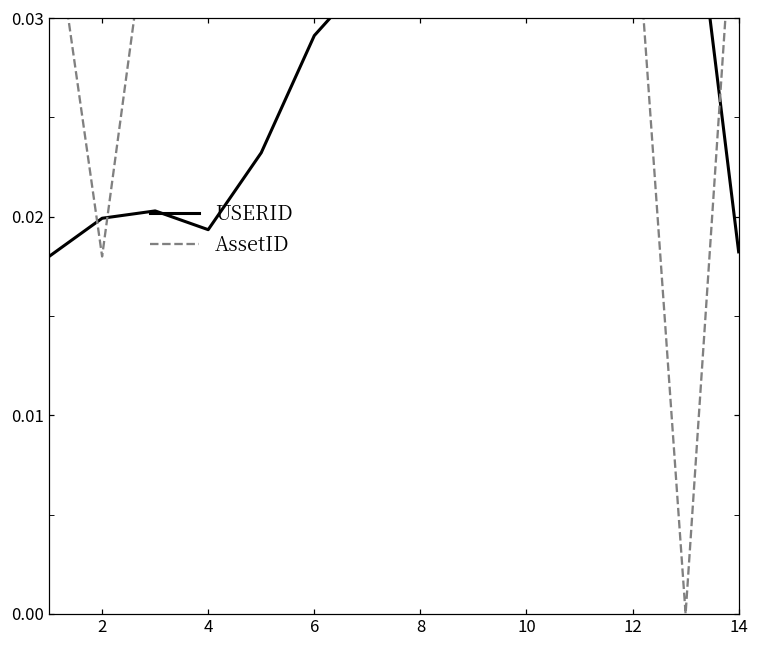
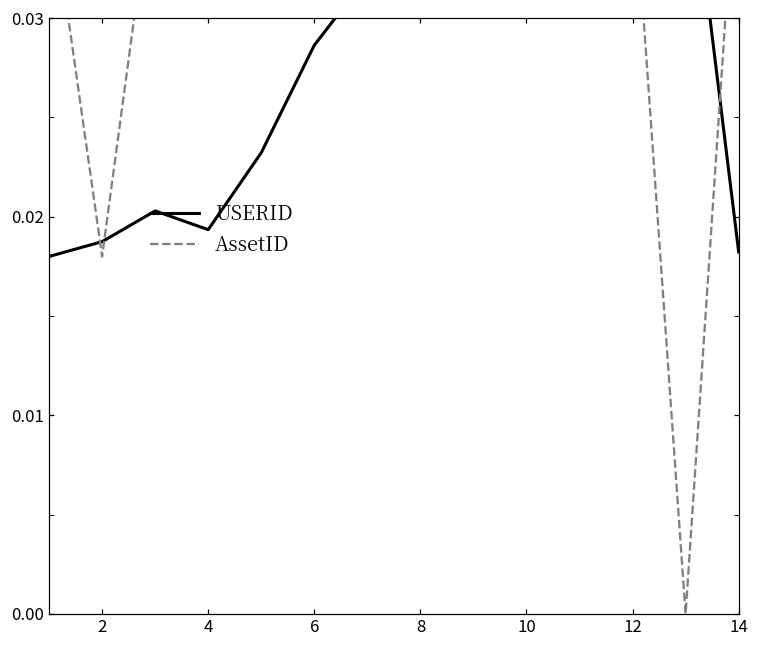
  {
    "USERID": {
-     "2": 0.0199,
+     "2": 0.0187,
      "4": 0.0193,
-     "6": 0.0291,
+     "6": 0.0286,
      "14": 0.0182
    },
    "AssetID": {
      "2": 0.0180
    }
  }
